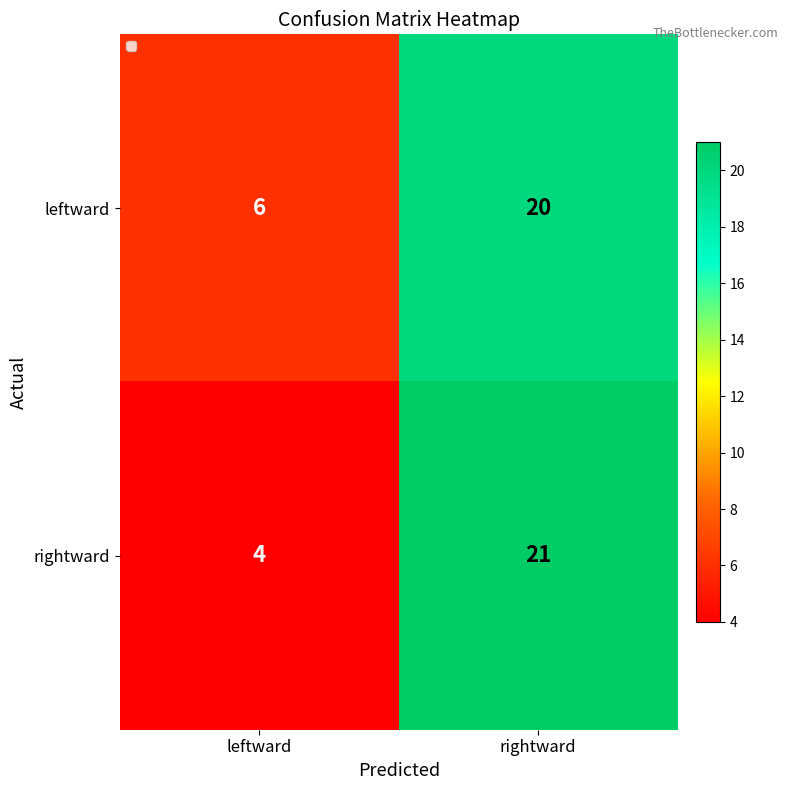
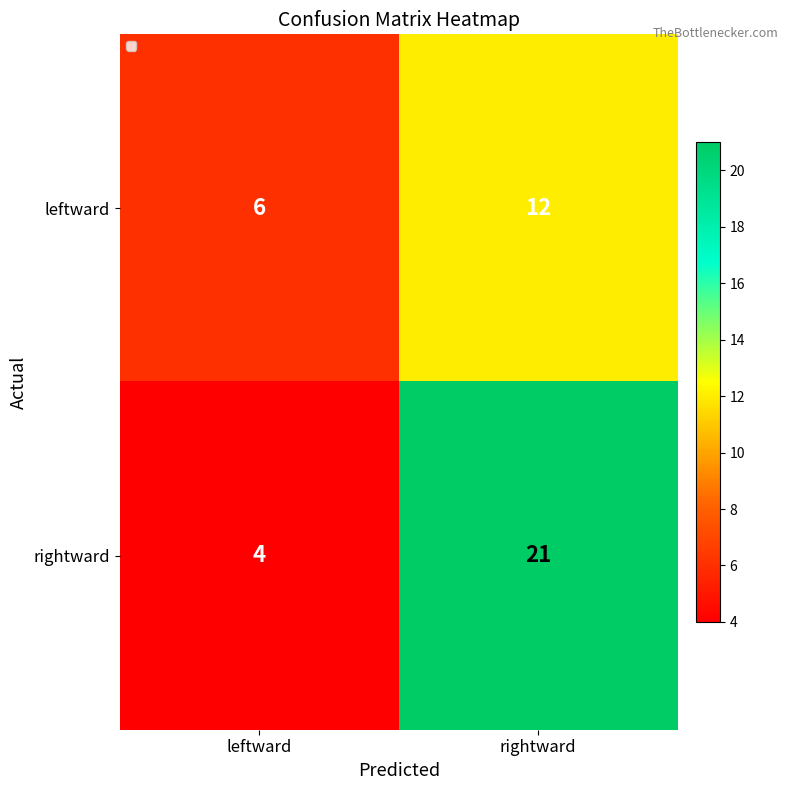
  {
    "leftward": {
      "leftward": 6,
-     "rightward": 20
+     "rightward": 12
    },
    "rightward": {
      "leftward": 4,
      "rightward": 21
    }
  }
